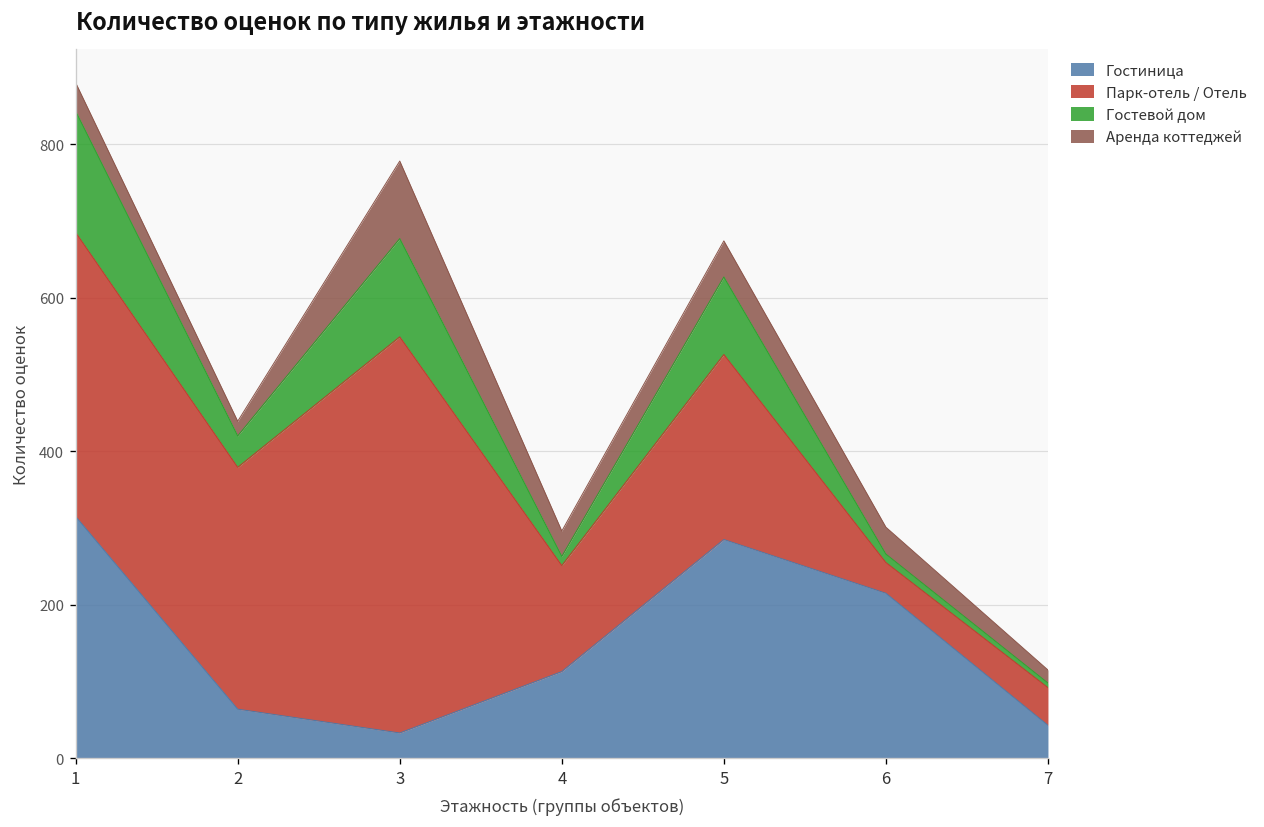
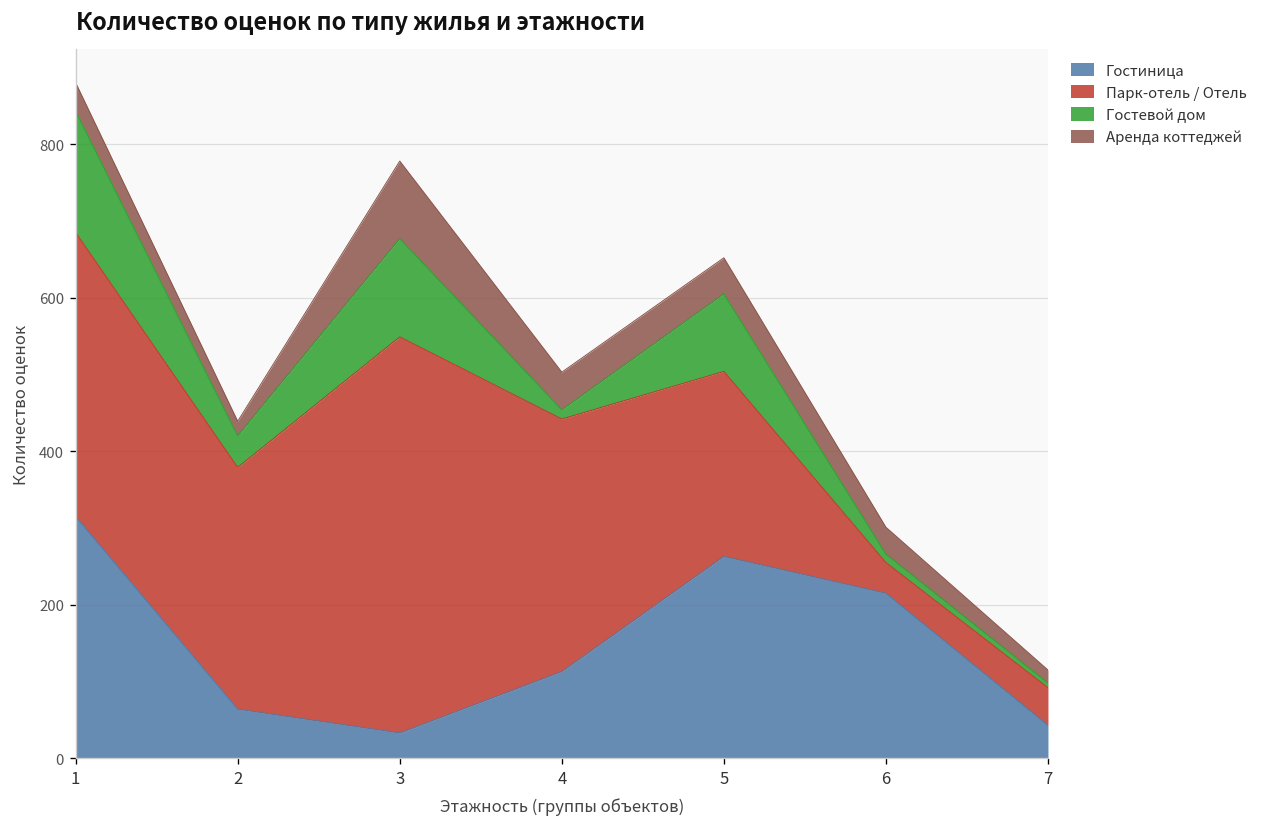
  {
    "Гостиница": {
      "1": 320,
      "2": 60,
      "3": 30,
      "4": 110,
-     "5": 290,
+     "5": 260,
      "6": 220,
      "7": 40
    },
    "Парк-отель / Отель": {
      "1": 370,
      "2": 320,
      "3": 520,
-     "4": 140,
+     "4": 330,
      "5": 240,
      "6": 40,
      "7": 50
    },
    "Гостевой дом": {
      "1": 160,
      "2": 40,
      "3": 130,
      "4": 10,
      "5": 100,
      "6": 10,
      "7": 10
    },
    "Аренда коттеджей": {
      "1": 40,
      "2": 20,
      "3": 100,
-     "4": 30,
+     "4": 50,
      "5": 50,
      "6": 40,
      "7": 20
    }
  }
